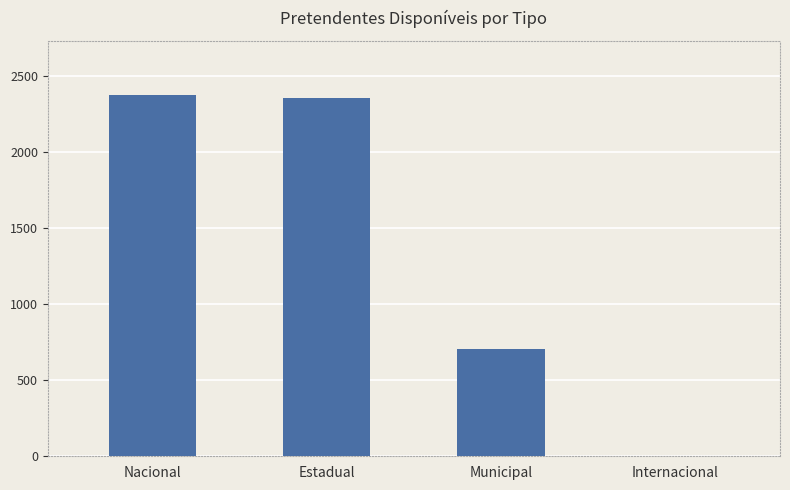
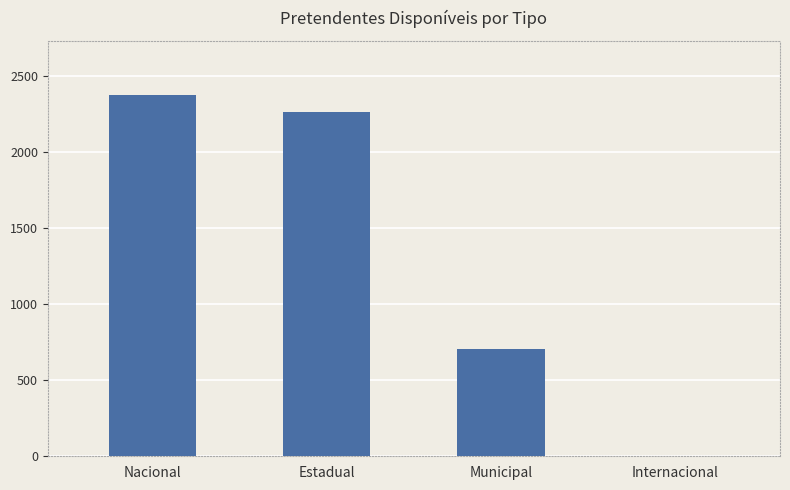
  {
    "Nacional": 2370,
-   "Estadual": 2350,
+   "Estadual": 2260,
    "Municipal": 710
  }
